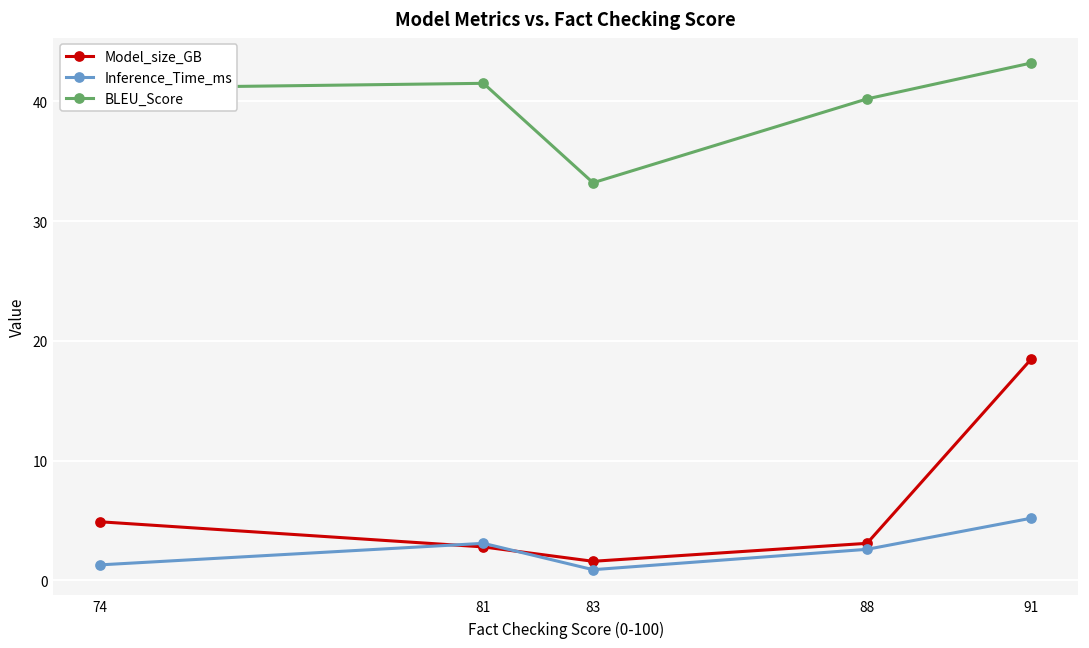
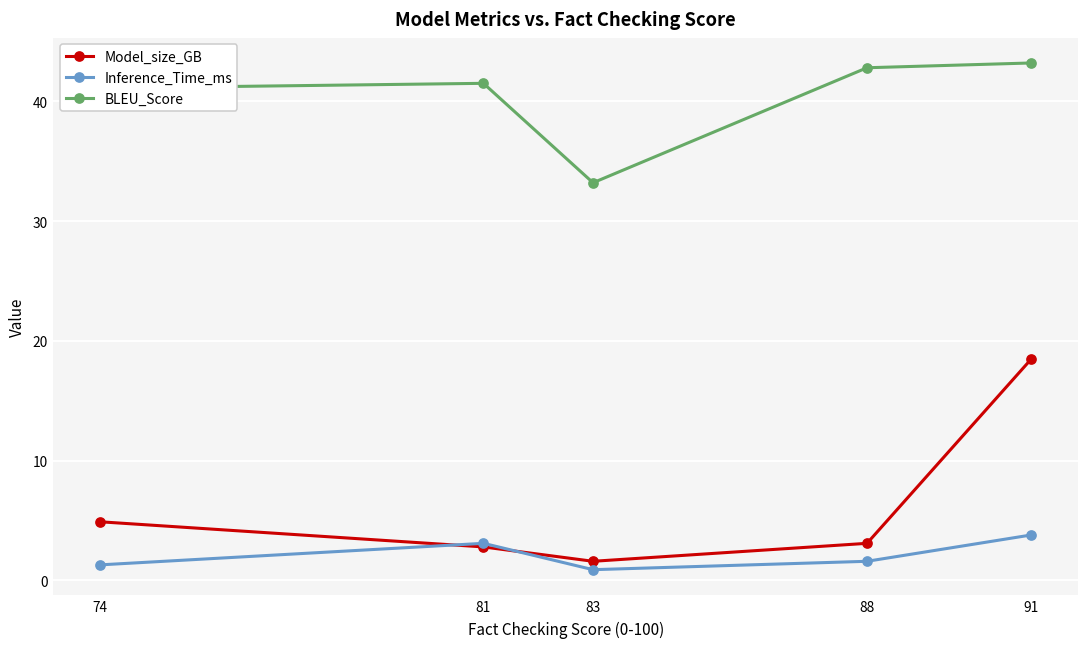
  {
    "Model_size_GB": {
      "74": 4.9,
      "81": 2.8,
      "83": 1.6,
      "88": 3.1,
      "91": 18.5
    },
    "Inference_Time_ms": {
      "74": 1.3,
      "81": 3.1,
      "83": 0.9,
-     "88": 2.6,
-     "91": 5.2
+     "88": 1.6,
+     "91": 3.8
    },
    "BLEU_Score": {
      "81": 41.5,
      "83": 33.2,
-     "88": 40.2,
+     "88": 42.8,
      "91": 43.2
    }
  }
